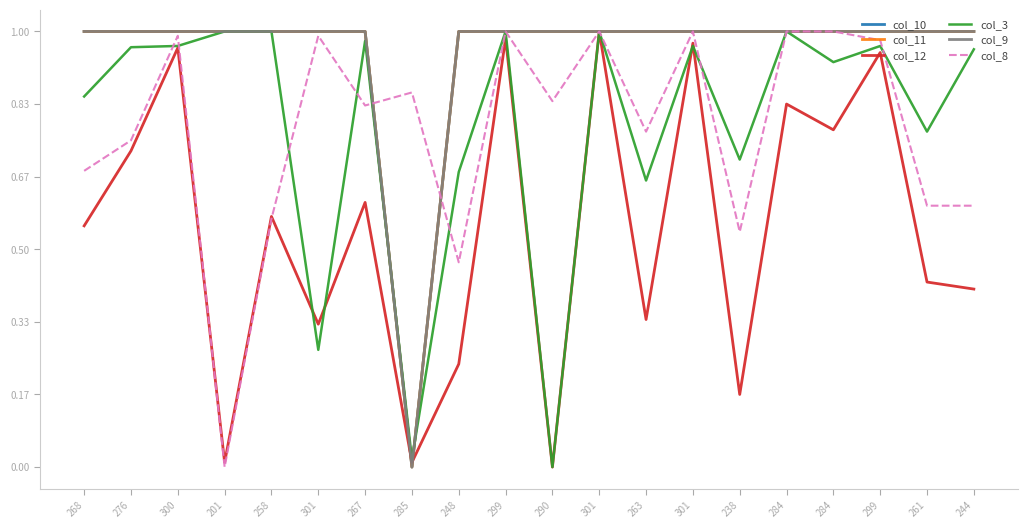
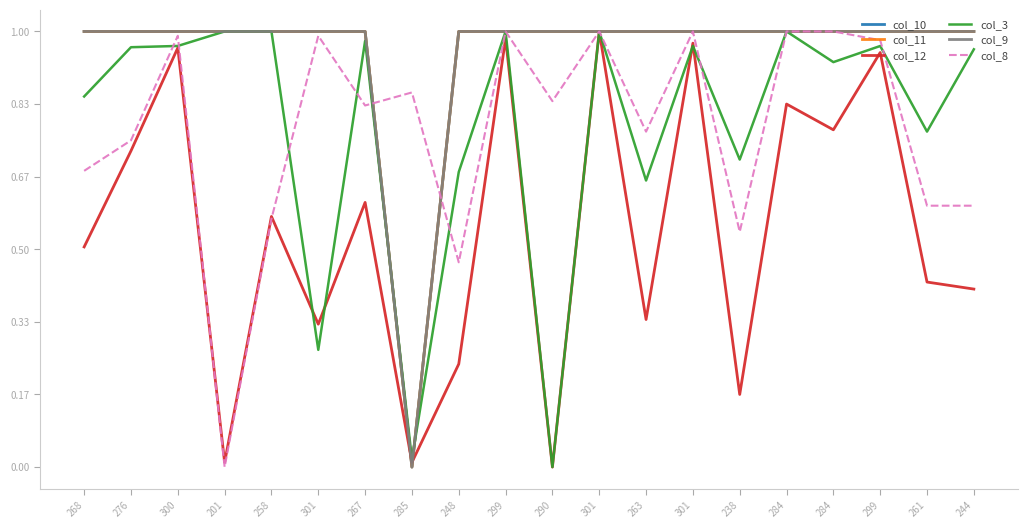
  {
    "col_9": {
      "268": 1.00,
      "276": 1.00,
      "300": 1.00,
      "267": 1.00,
      "285": 0.00,
      "248": 1.00,
      "290": 1.00,
      "263": 1.00,
      "238": 1.00,
      "261": 1.00,
      "244": 1.00
    },
    "col_12": {
-     "268": 0.55,
+     "268": 0.51,
      "276": 0.73,
      "201": 0.01,
      "267": 0.61,
      "285": 0.01,
      "248": 0.24,
      "263": 0.34,
      "238": 0.17,
      "261": 0.42,
      "244": 0.41
    },
    "col_3": {
      "268": 0.85,
      "276": 0.96,
      "267": 0.98,
      "285": 0.02,
      "248": 0.68,
      "263": 0.66,
      "238": 0.71,
      "261": 0.77,
      "244": 0.96
    },
    "col_8": {
      "268": 0.68,
      "276": 0.75,
      "300": 0.99,
      "201": 0.00,
      "267": 0.83,
      "285": 0.86,
      "248": 0.47,
      "290": 0.84,
      "263": 0.77,
      "238": 0.54,
      "261": 0.60,
      "244": 0.60
    }
  }
